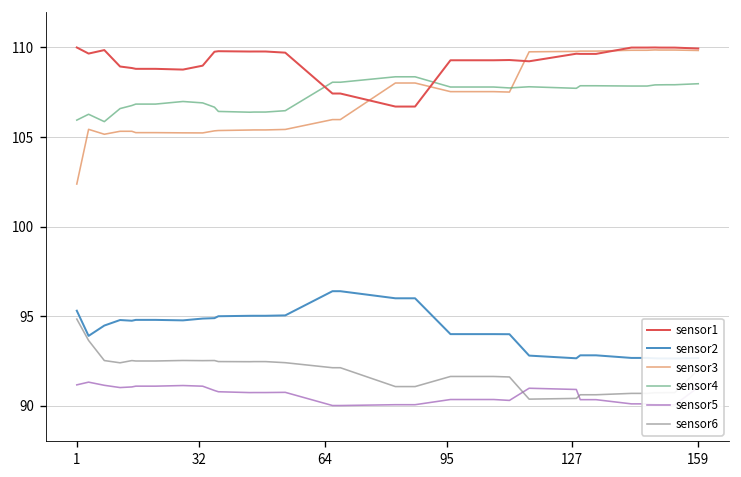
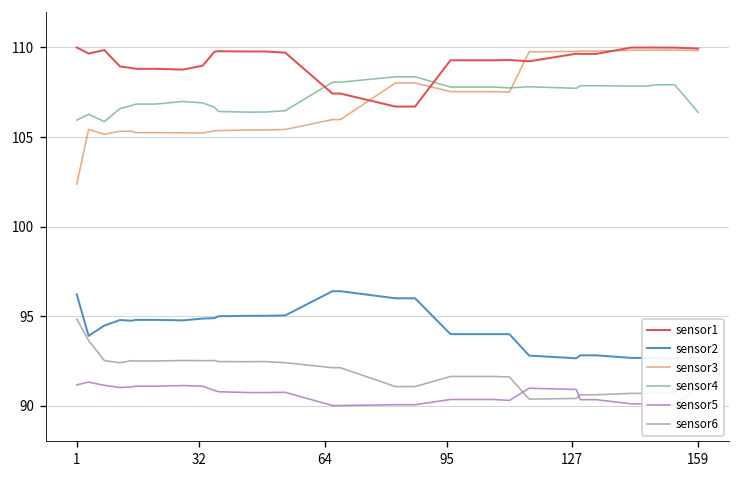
  {
    "sensor2": {
-     "1": 95.3
+     "1": 96.2
    },
    "sensor4": {
      "1": 105.9,
-     "159": 108.0
+     "159": 106.4
    },
    "sensor5": {
      "1": 91.2
    },
    "sensor6": {
      "1": 94.8
    }
  }
